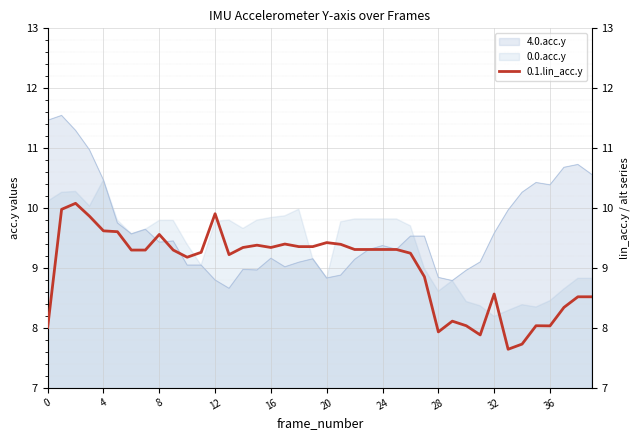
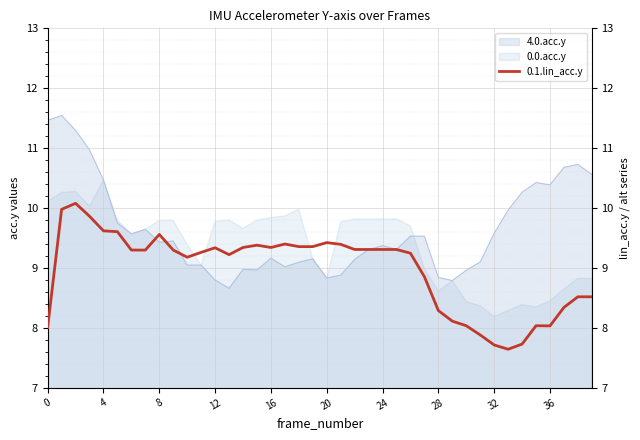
  {
    "0.1.lin_acc.y": {
      "0": 8.0,
      "4": 9.6,
      "8": 9.6,
-     "12": 9.9,
+     "12": 9.3,
      "16": 9.3,
      "20": 9.4,
      "24": 9.3,
-     "28": 7.9,
-     "32": 8.6,
+     "28": 8.3,
+     "32": 7.7,
      "36": 8.0
    }
  }
